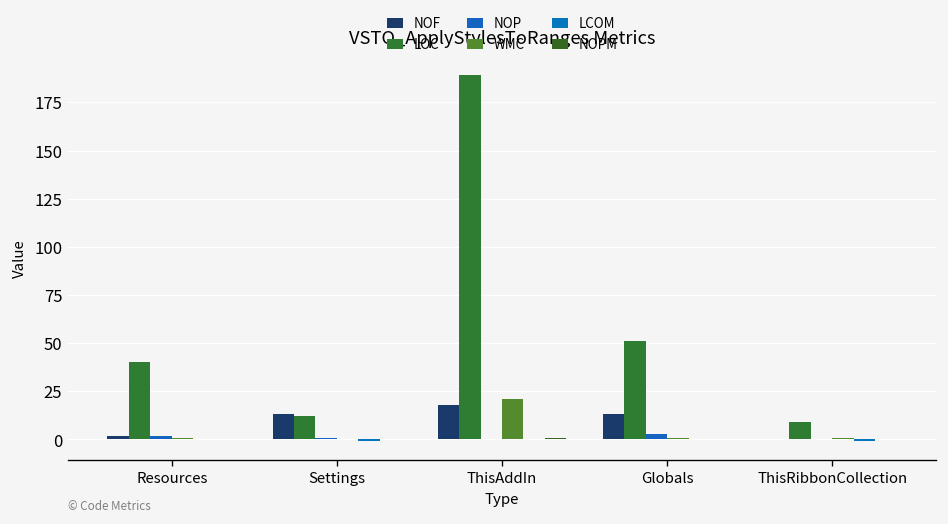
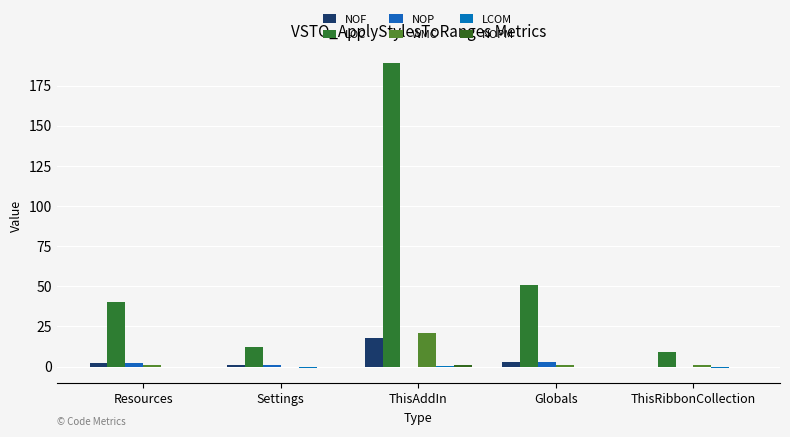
  {
    "NOF": {
      "Resources": 2,
-     "Settings": 13,
+     "Settings": 1,
      "ThisAddIn": 18,
-     "Globals": 13,
+     "Globals": 3,
      "ThisRibbonCollection": 0
    }
  }
